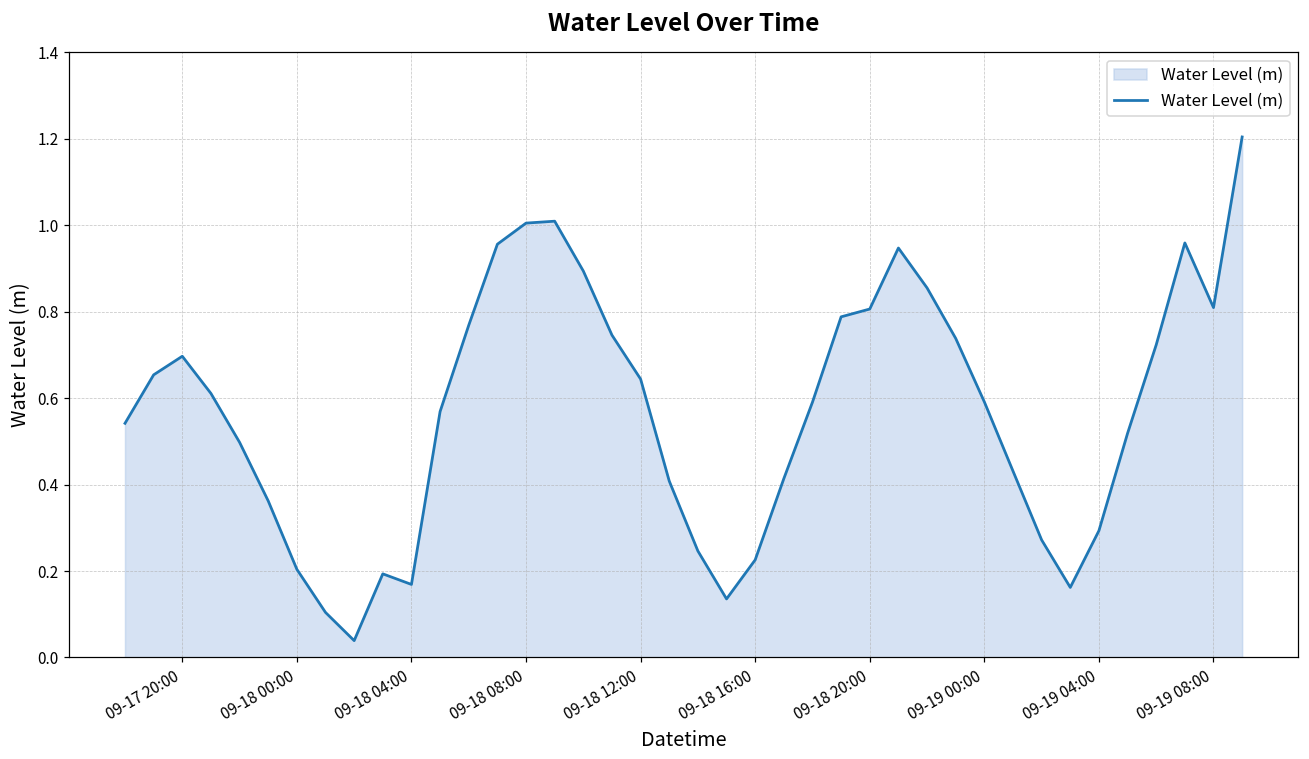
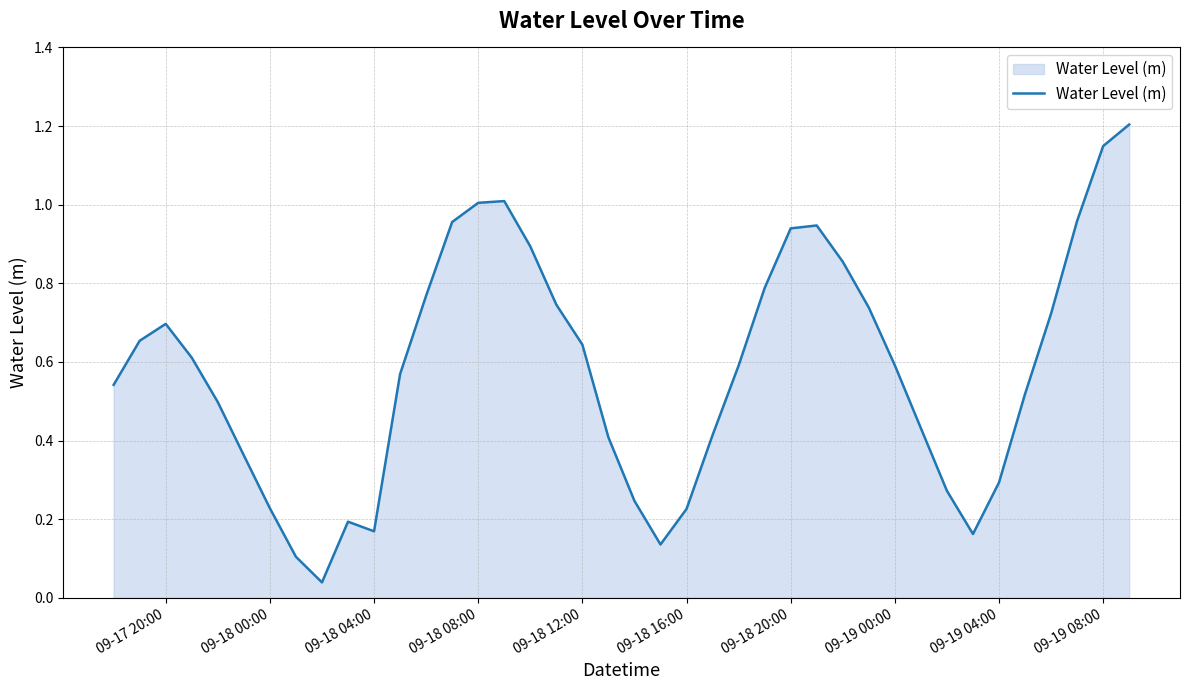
  {
    "09-17 20:00": 0.70,
-   "09-18 00:00": 0.20,
+   "09-18 00:00": 0.23,
    "09-18 04:00": 0.17,
    "09-18 08:00": 1.00,
    "09-18 12:00": 0.64,
    "09-18 16:00": 0.23,
-   "09-18 20:00": 0.81,
+   "09-18 20:00": 0.94,
    "09-19 00:00": 0.59,
    "09-19 04:00": 0.29,
-   "09-19 08:00": 0.81
+   "09-19 08:00": 1.15
  }
